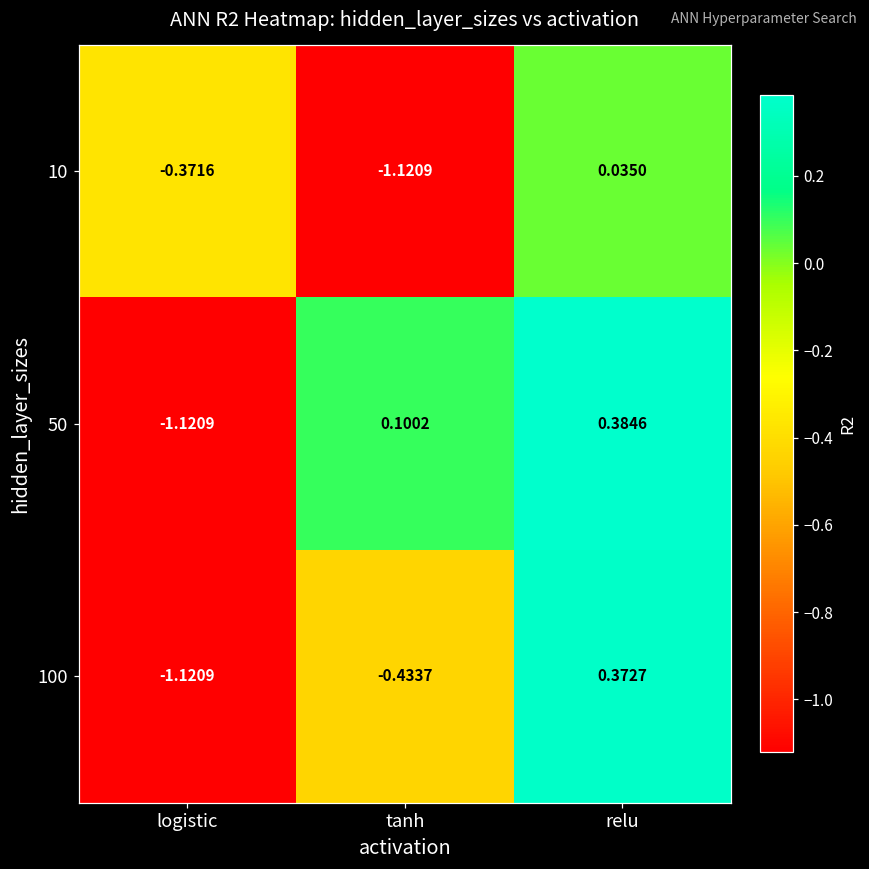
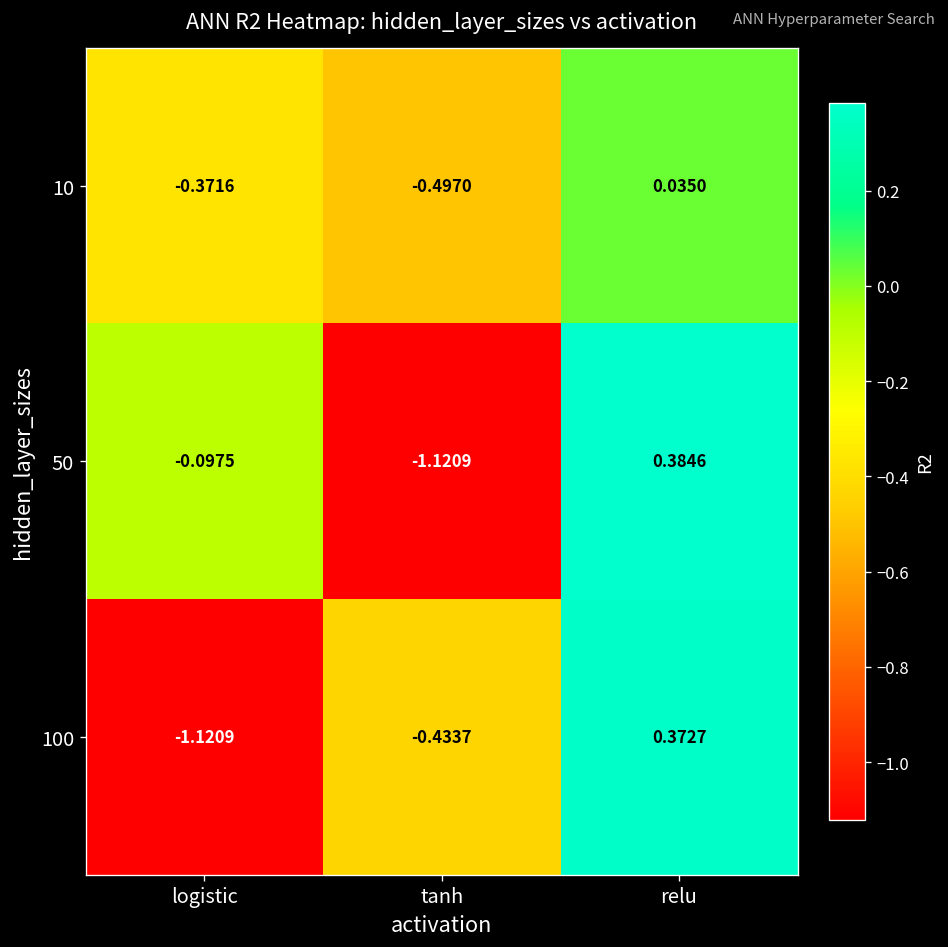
  {
    "10": {
      "logistic": -0.3716,
-     "tanh": -1.1209,
+     "tanh": -0.4970,
      "relu": 0.0350
    },
    "50": {
-     "logistic": -1.1209,
-     "tanh": 0.1002,
+     "logistic": -0.0975,
+     "tanh": -1.1209,
      "relu": 0.3846
    },
    "100": {
      "logistic": -1.1209,
      "tanh": -0.4337,
      "relu": 0.3727
    }
  }
